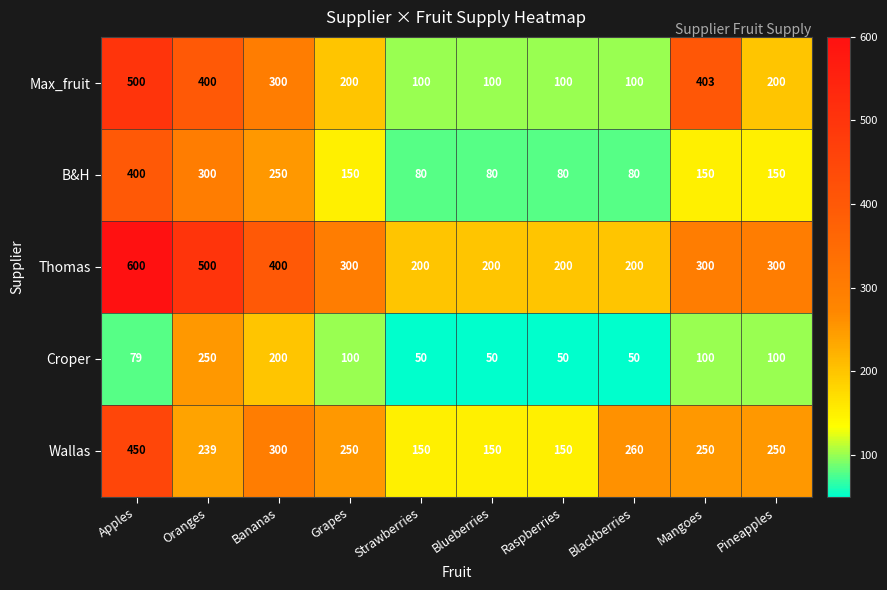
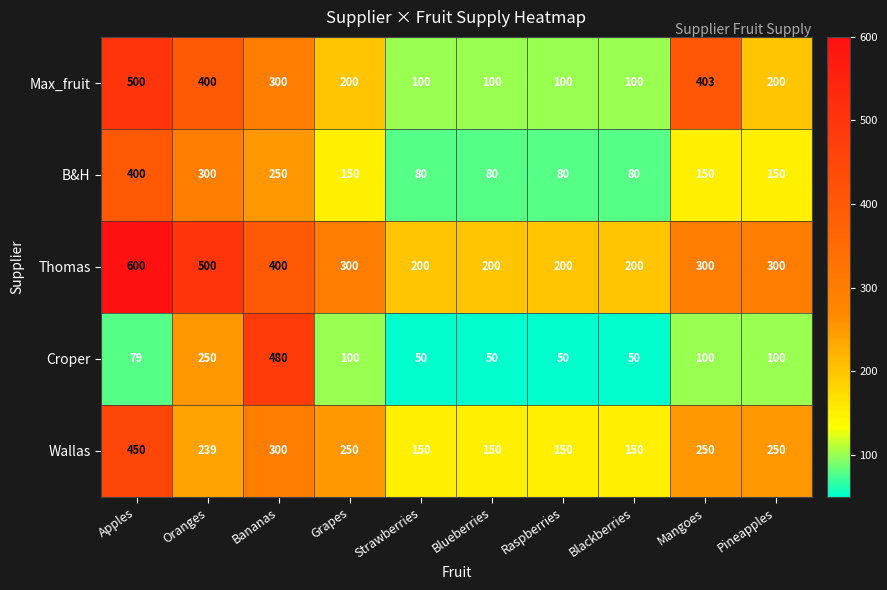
  {
    "Max_fruit": {
      "Apples": 500,
      "Oranges": 400,
      "Bananas": 300,
      "Grapes": 200,
      "Strawberries": 100,
      "Blueberries": 100,
      "Raspberries": 100,
      "Blackberries": 100,
      "Mangoes": 403,
      "Pineapples": 200
    },
    "B&H": {
      "Apples": 400,
      "Oranges": 300,
      "Bananas": 250,
      "Grapes": 150,
      "Strawberries": 80,
      "Blueberries": 80,
      "Raspberries": 80,
      "Blackberries": 80,
      "Mangoes": 150,
      "Pineapples": 150
    },
    "Thomas": {
      "Apples": 600,
      "Oranges": 500,
      "Bananas": 400,
      "Grapes": 300,
      "Strawberries": 200,
      "Blueberries": 200,
      "Raspberries": 200,
      "Blackberries": 200,
      "Mangoes": 300,
      "Pineapples": 300
    },
    "Croper": {
      "Apples": 79,
      "Oranges": 250,
-     "Bananas": 200,
+     "Bananas": 480,
      "Grapes": 100,
      "Strawberries": 50,
      "Blueberries": 50,
      "Raspberries": 50,
      "Blackberries": 50,
      "Mangoes": 100,
      "Pineapples": 100
    },
    "Wallas": {
      "Apples": 450,
      "Oranges": 239,
      "Bananas": 300,
      "Grapes": 250,
      "Strawberries": 150,
      "Blueberries": 150,
      "Raspberries": 150,
-     "Blackberries": 260,
+     "Blackberries": 150,
      "Mangoes": 250,
      "Pineapples": 250
    }
  }
